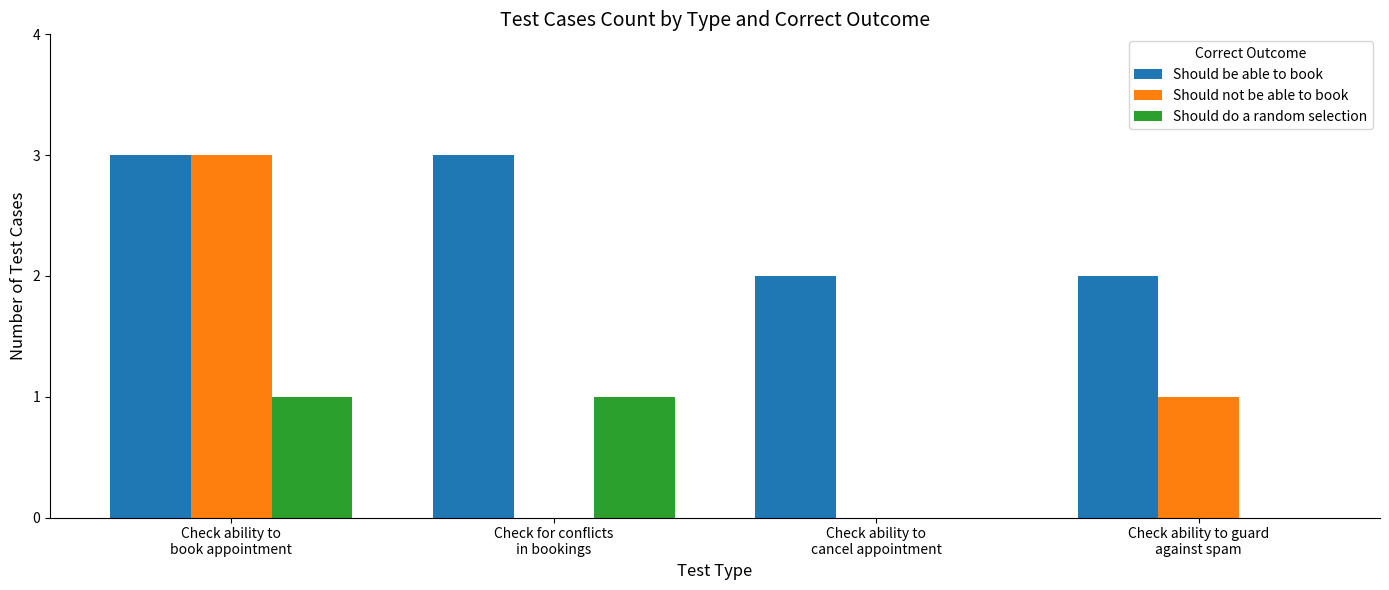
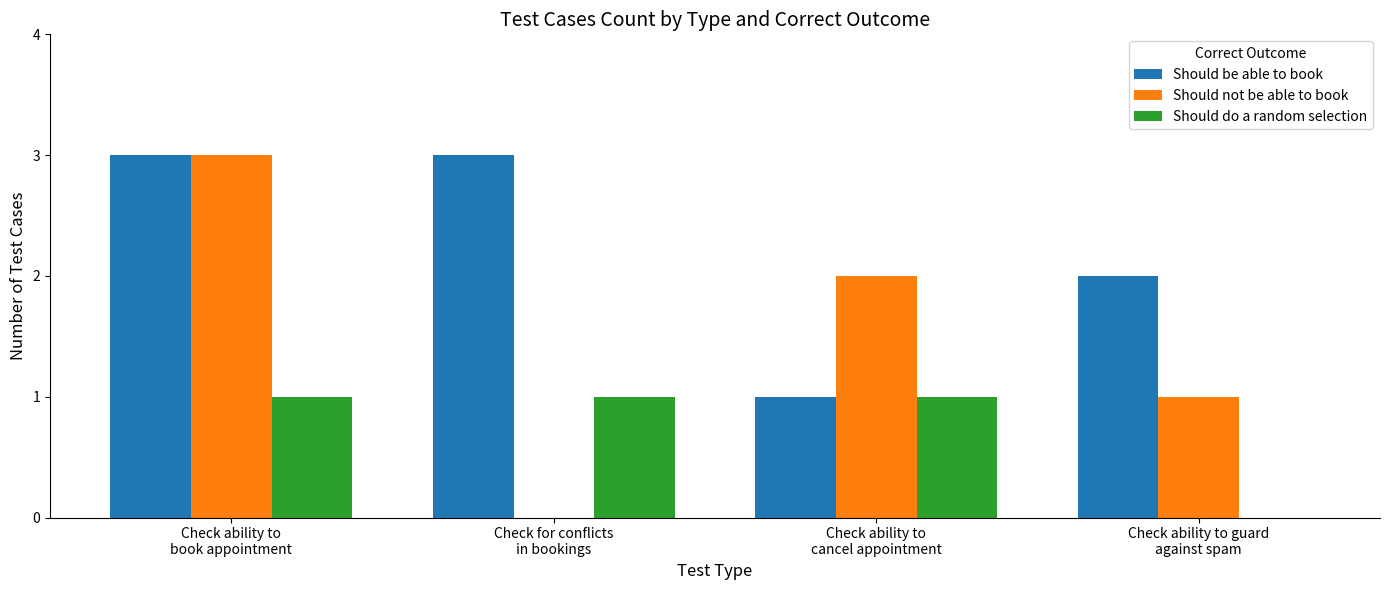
  {
    "Should be able to book": {
      "Check ability to book appointment": 3,
      "Check for conflicts in bookings": 3,
-     "Check ability to cancel appointment": 2,
+     "Check ability to cancel appointment": 1,
      "Check ability to guard against spam": 2
    },
    "Should not be able to book": {
      "Check ability to book appointment": 3,
      "Check for conflicts in bookings": 0,
-     "Check ability to cancel appointment": 0,
+     "Check ability to cancel appointment": 2,
      "Check ability to guard against spam": 1
    },
    "Should do a random selection": {
      "Check ability to book appointment": 1,
      "Check for conflicts in bookings": 1,
-     "Check ability to cancel appointment": 0,
+     "Check ability to cancel appointment": 1,
      "Check ability to guard against spam": 0
    }
  }
